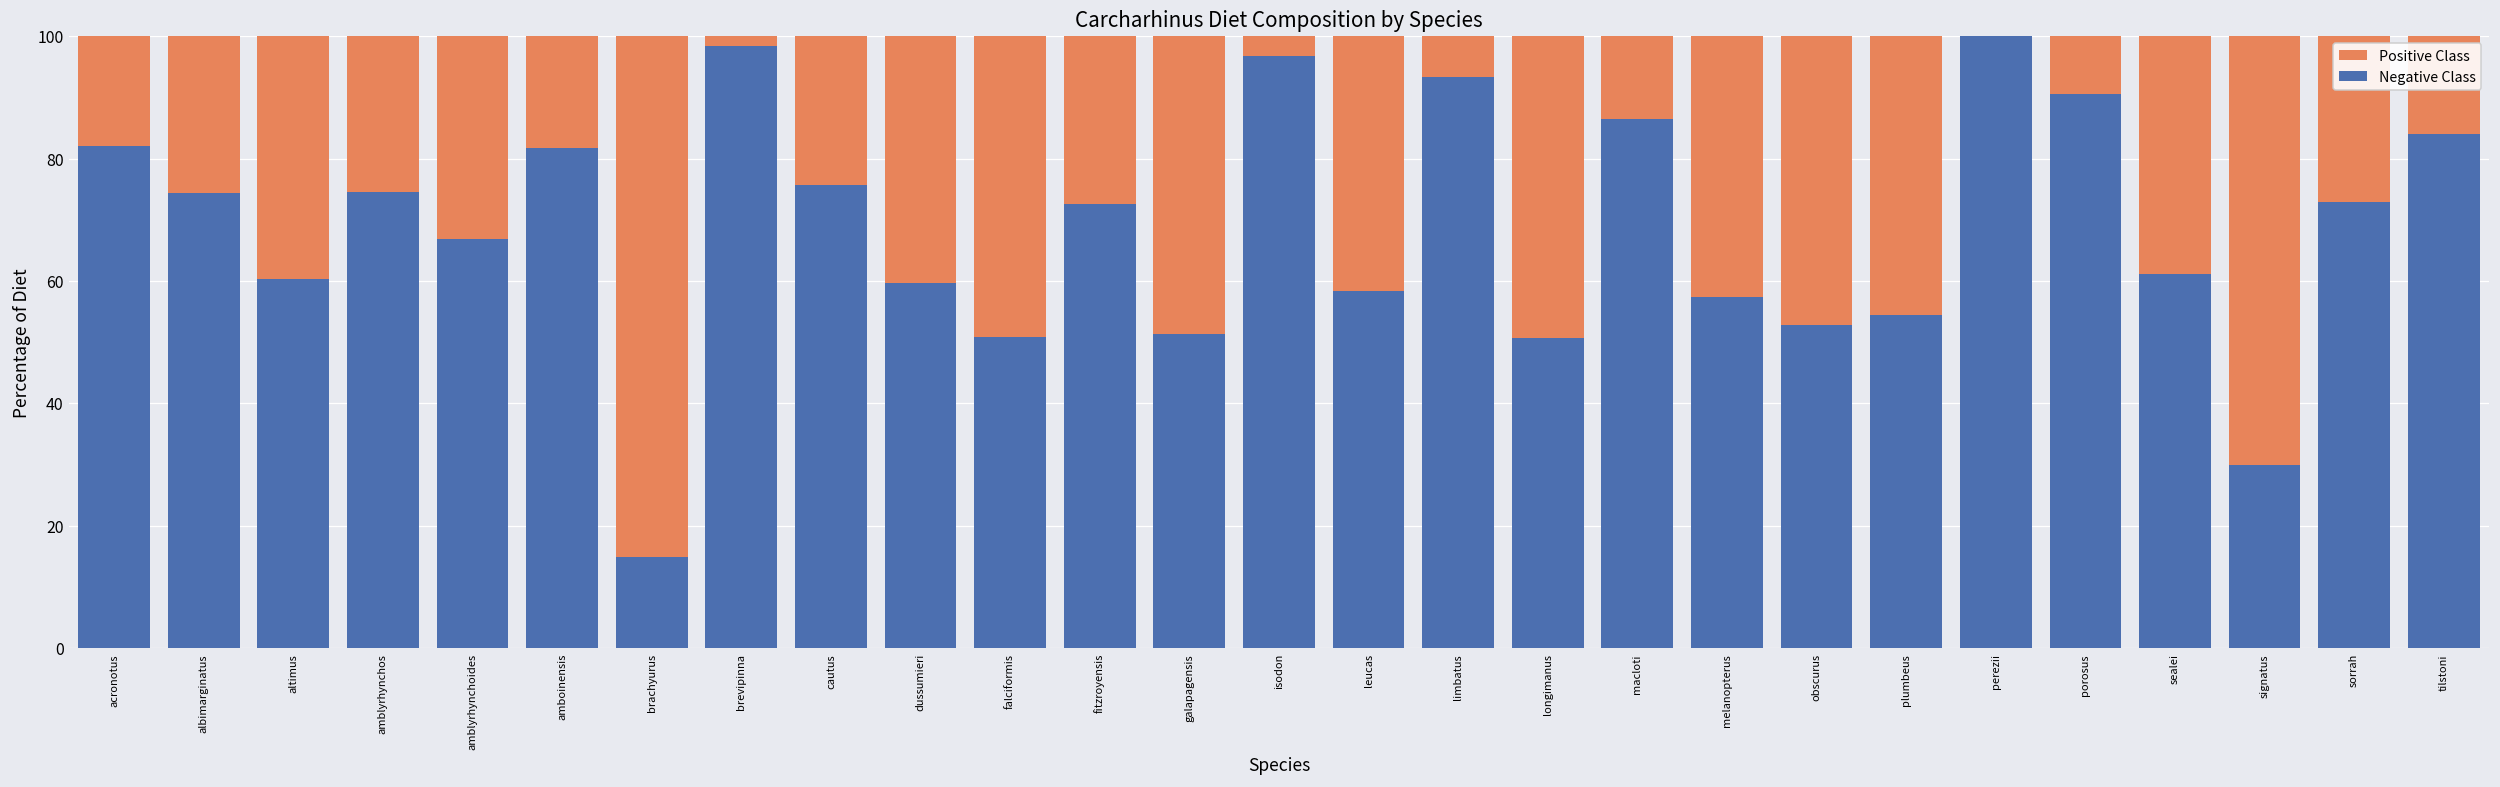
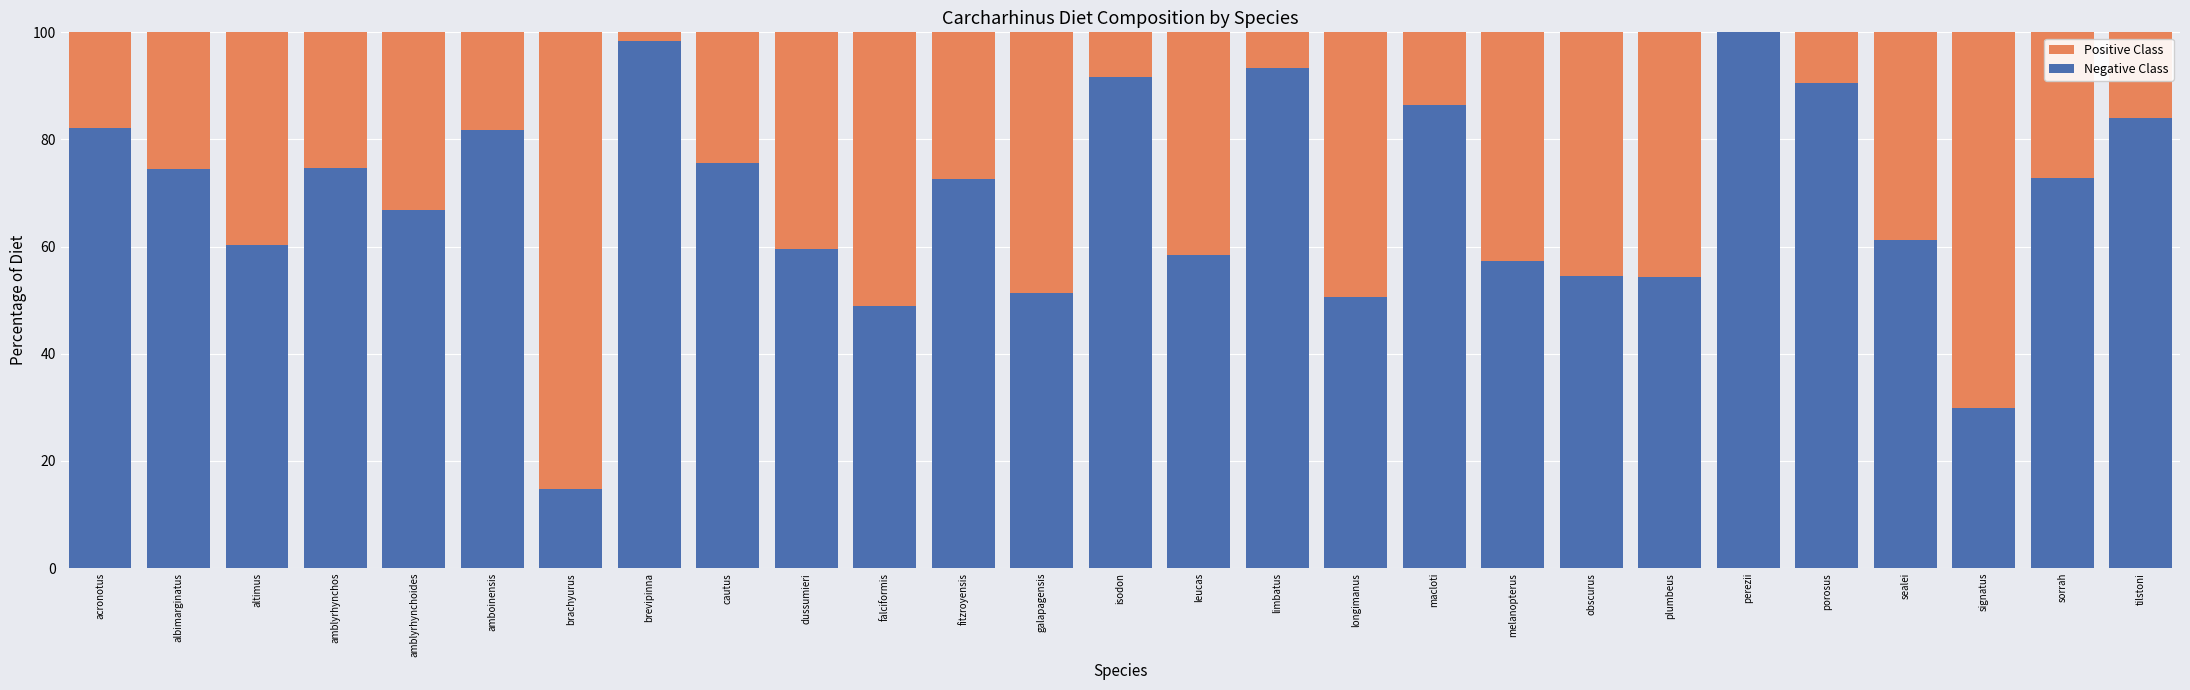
  {
    "Positive Class": {
      "acronotus": 100,
      "albimarginatus": 100,
      "altimus": 100,
      "amblyrhynchos": 100,
      "amblyrhynchoides": 100,
      "amboinensis": 100,
      "brachyurus": 100,
      "brevipinna": 100,
      "cautus": 100,
      "dussumieri": 100,
      "falciformis": 100,
      "fitzroyensis": 100,
      "galapagensis": 100,
      "isodon": 100,
      "leucas": 100,
      "limbatus": 100,
      "longimanus": 100,
      "macloti": 100,
      "melanopterus": 100,
      "obscurus": 100,
      "plumbeus": 100,
      "perezii": 100,
      "porosus": 100,
      "sealei": 100,
      "signatus": 100,
      "sorrah": 100,
      "tilstoni": 100
    },
    "Negative Class": {
-     "falciformis": 51,
-     "isodon": 97,
-     "obscurus": 53,
+     "falciformis": 49,
+     "isodon": 92,
+     "obscurus": 55,
      "perezii": 100
    }
  }
